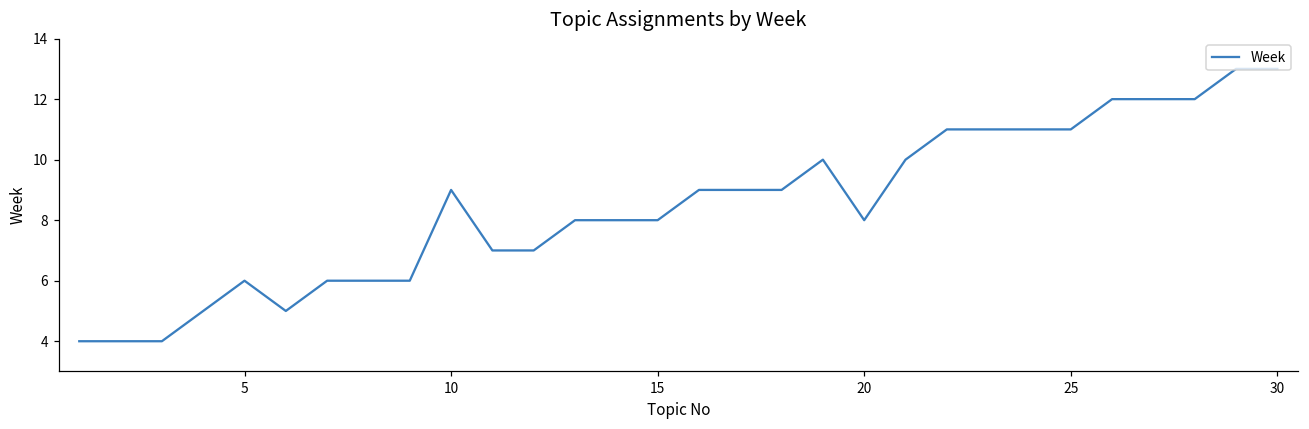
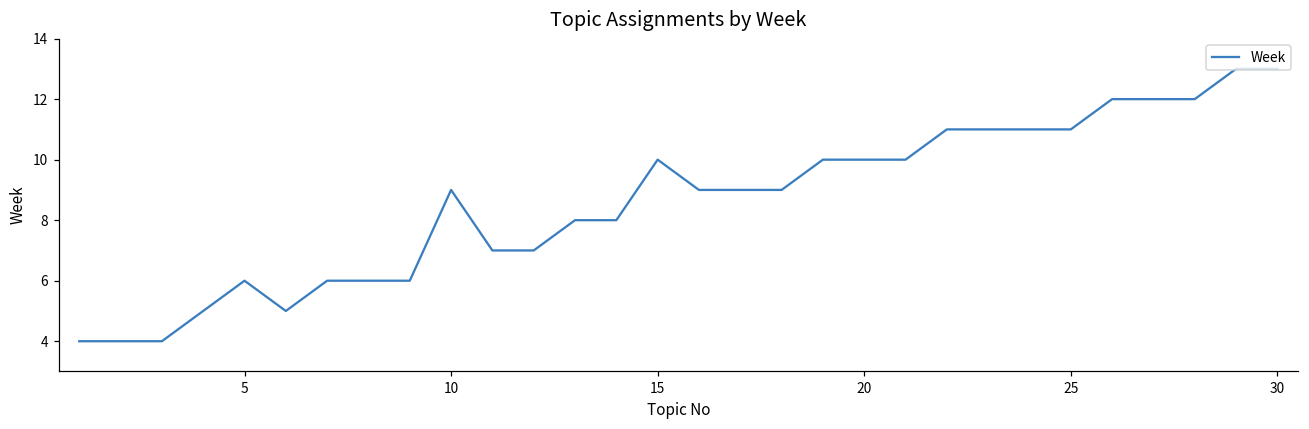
  {
    "5": 6,
    "10": 9,
-   "15": 8,
-   "20": 8,
+   "15": 10,
+   "20": 10,
    "25": 11
  }
